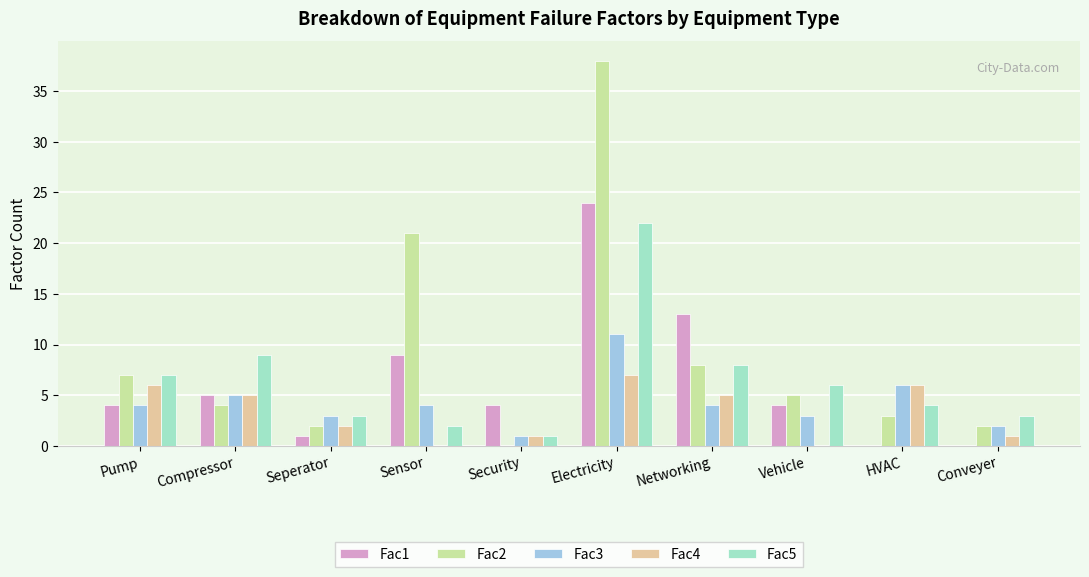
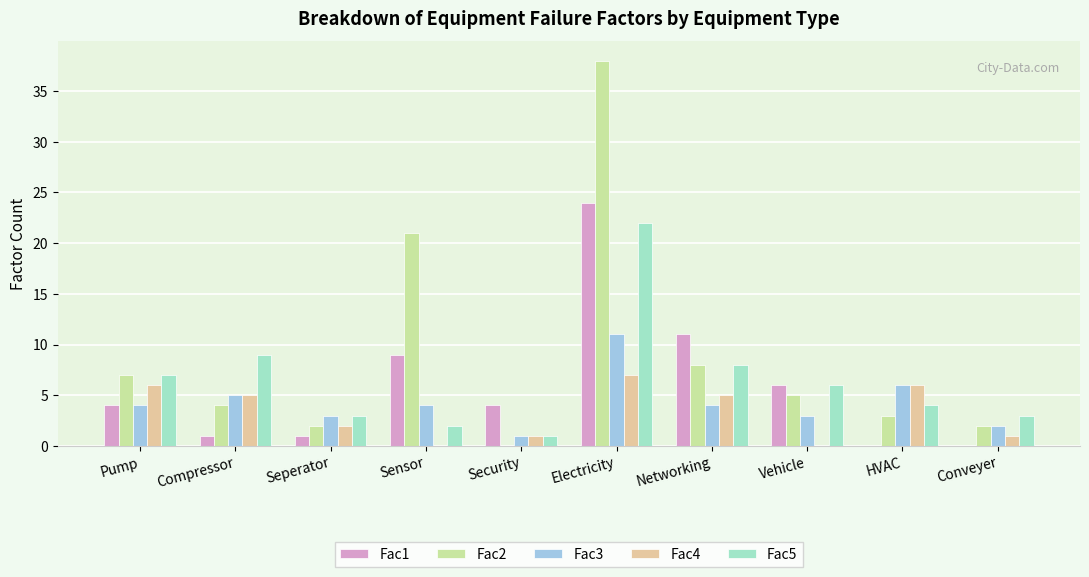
  {
    "Fac1": {
      "Pump": 4,
-     "Compressor": 5,
+     "Compressor": 1,
      "Seperator": 1,
      "Sensor": 9,
      "Security": 4,
      "Electricity": 24,
-     "Networking": 13,
-     "Vehicle": 4,
+     "Networking": 11,
+     "Vehicle": 6,
      "HVAC": 0,
      "Conveyer": 0
    }
  }
